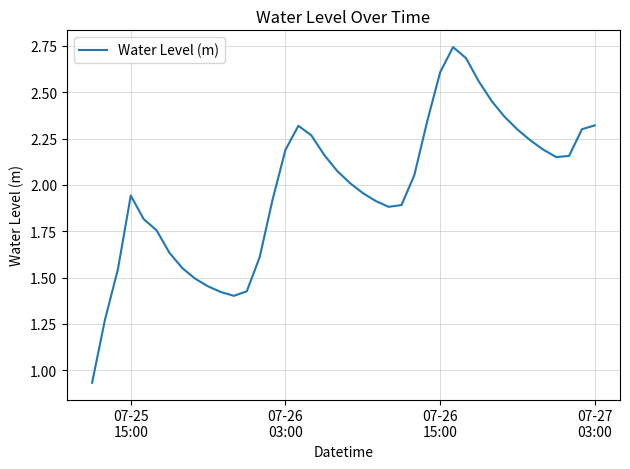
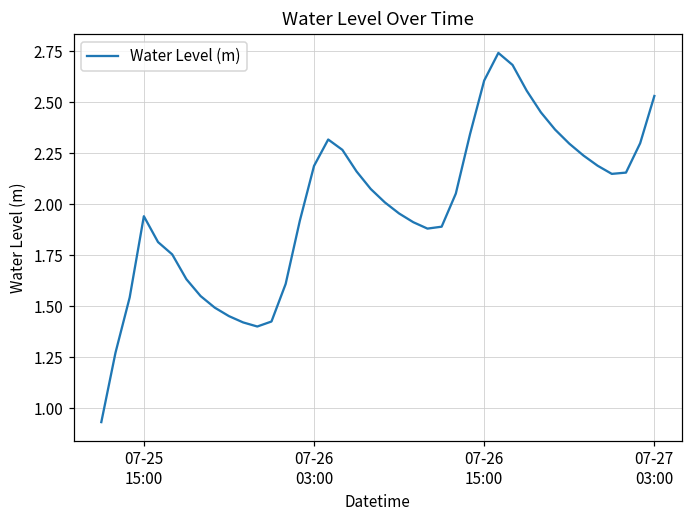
  {
    "07-25 15:00": 1.94,
    "07-26 03:00": 2.19,
    "07-26 15:00": 2.61,
-   "07-27 03:00": 2.32
+   "07-27 03:00": 2.53
  }
